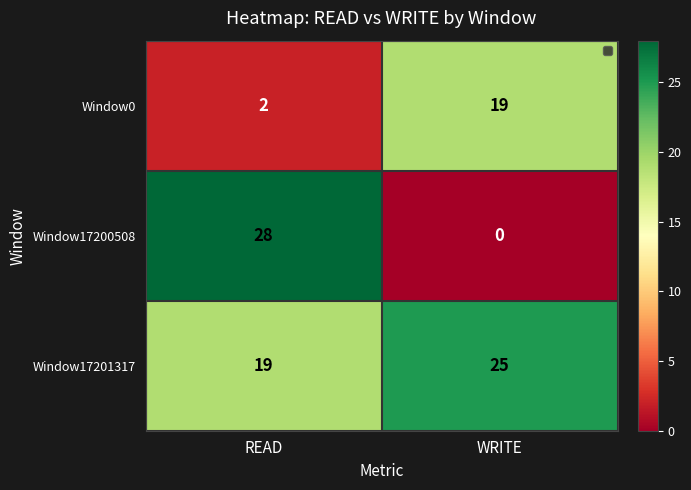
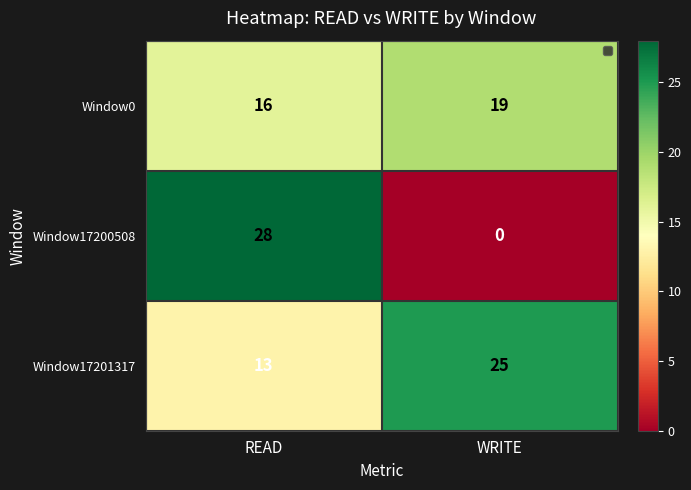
  {
    "Window0": {
-     "READ": 2,
+     "READ": 16,
      "WRITE": 19
    },
    "Window17200508": {
      "READ": 28,
      "WRITE": 0
    },
    "Window17201317": {
-     "READ": 19,
+     "READ": 13,
      "WRITE": 25
    }
  }
